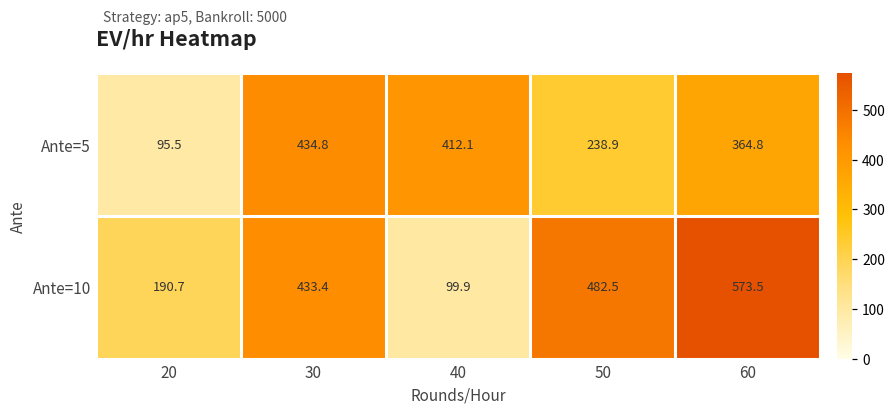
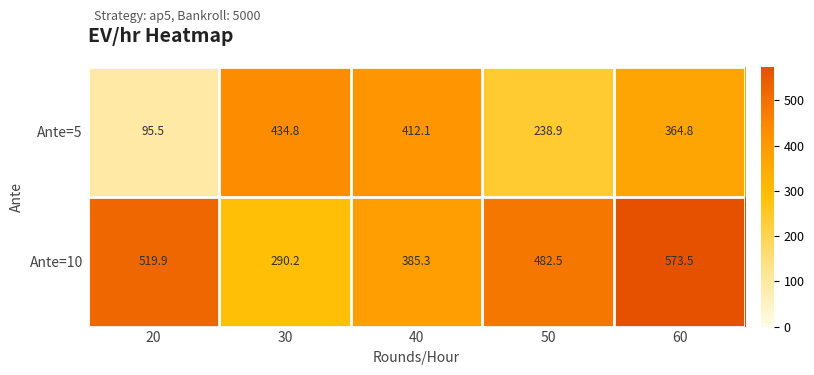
  {
    "Ante=5": {
      "20": 95.5,
      "30": 434.8,
      "40": 412.1,
      "50": 238.9,
      "60": 364.8
    },
    "Ante=10": {
-     "20": 190.7,
-     "30": 433.4,
-     "40": 99.9,
+     "20": 519.9,
+     "30": 290.2,
+     "40": 385.3,
      "50": 482.5,
      "60": 573.5
    }
  }
